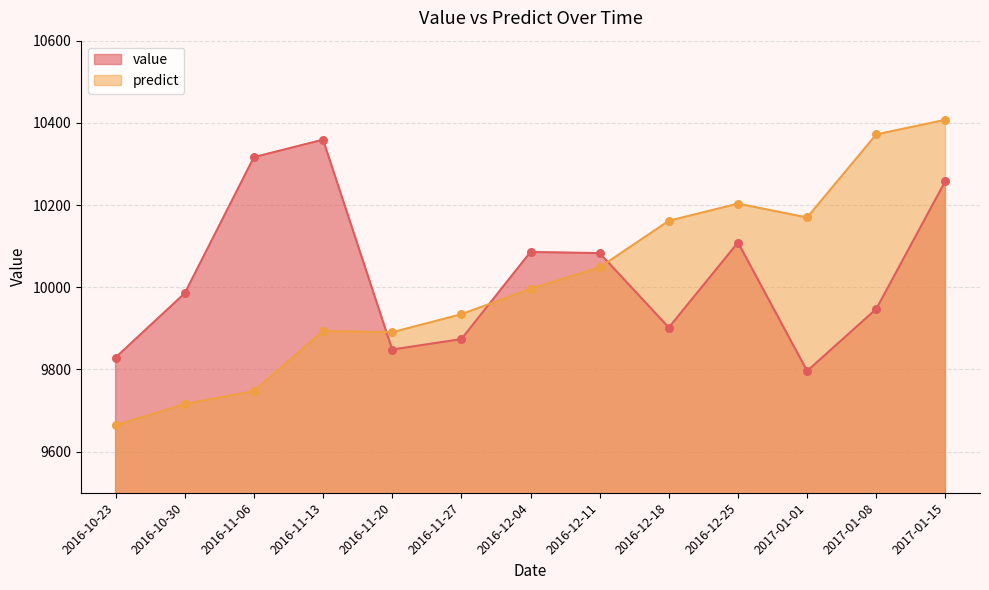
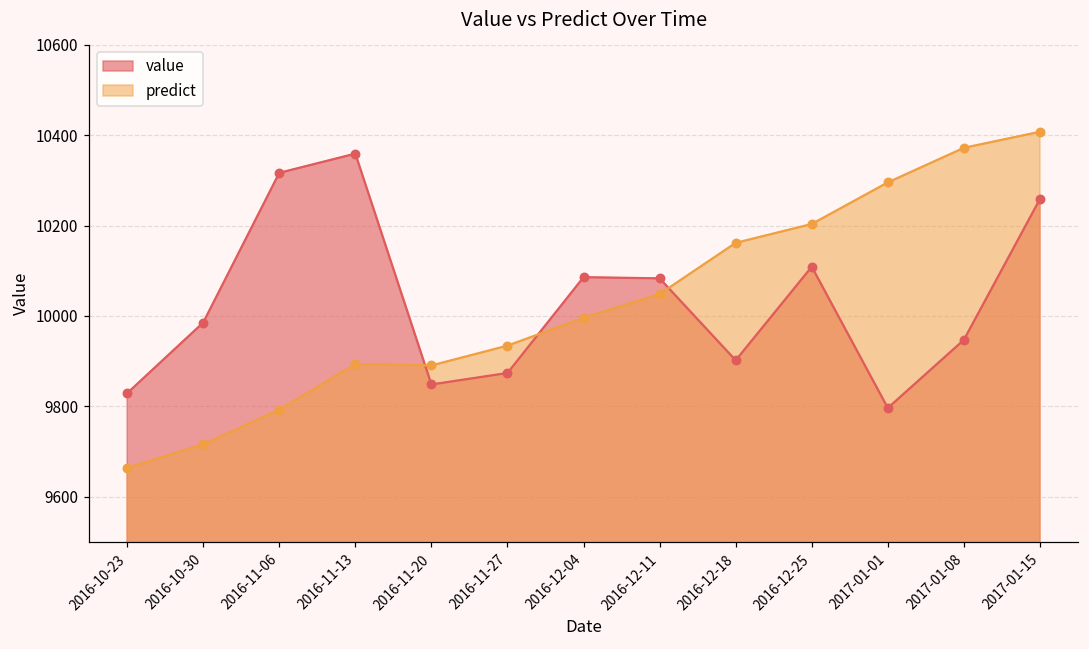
  {
    "value": {
      "2016-10-23": 9830,
      "2016-10-30": 9990,
      "2016-11-06": 10320,
      "2016-11-13": 10360,
      "2016-11-20": 9850,
      "2016-11-27": 9870,
      "2016-12-04": 10090,
      "2016-12-11": 10080,
      "2016-12-18": 9900,
      "2016-12-25": 10110,
      "2017-01-01": 9800,
      "2017-01-08": 9950,
      "2017-01-15": 10260
    },
    "predict": {
      "2016-10-23": 9660,
      "2016-10-30": 9720,
-     "2016-11-06": 9750,
+     "2016-11-06": 9790,
      "2016-11-13": 9890,
      "2016-11-20": 9890,
      "2016-11-27": 9930,
      "2016-12-04": 10000,
      "2016-12-11": 10050,
      "2016-12-18": 10160,
      "2016-12-25": 10200,
-     "2017-01-01": 10170,
+     "2017-01-01": 10300,
      "2017-01-08": 10370,
      "2017-01-15": 10410
    }
  }
